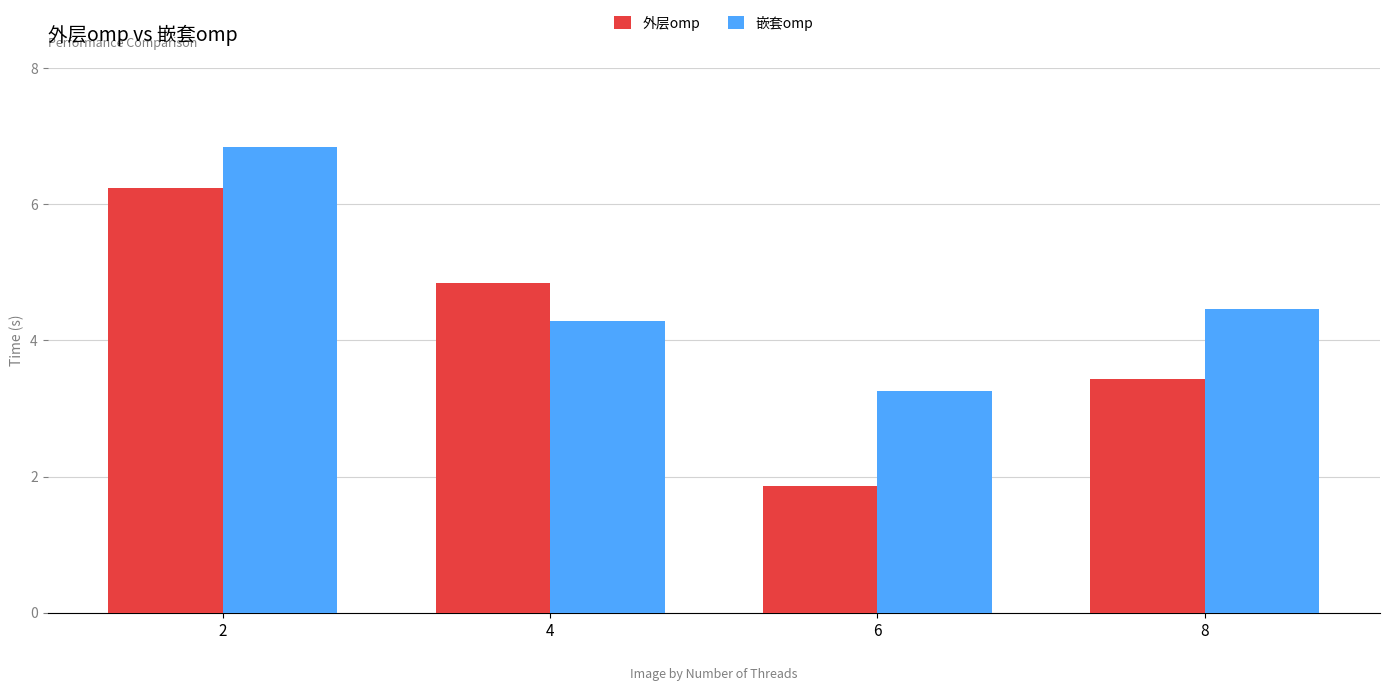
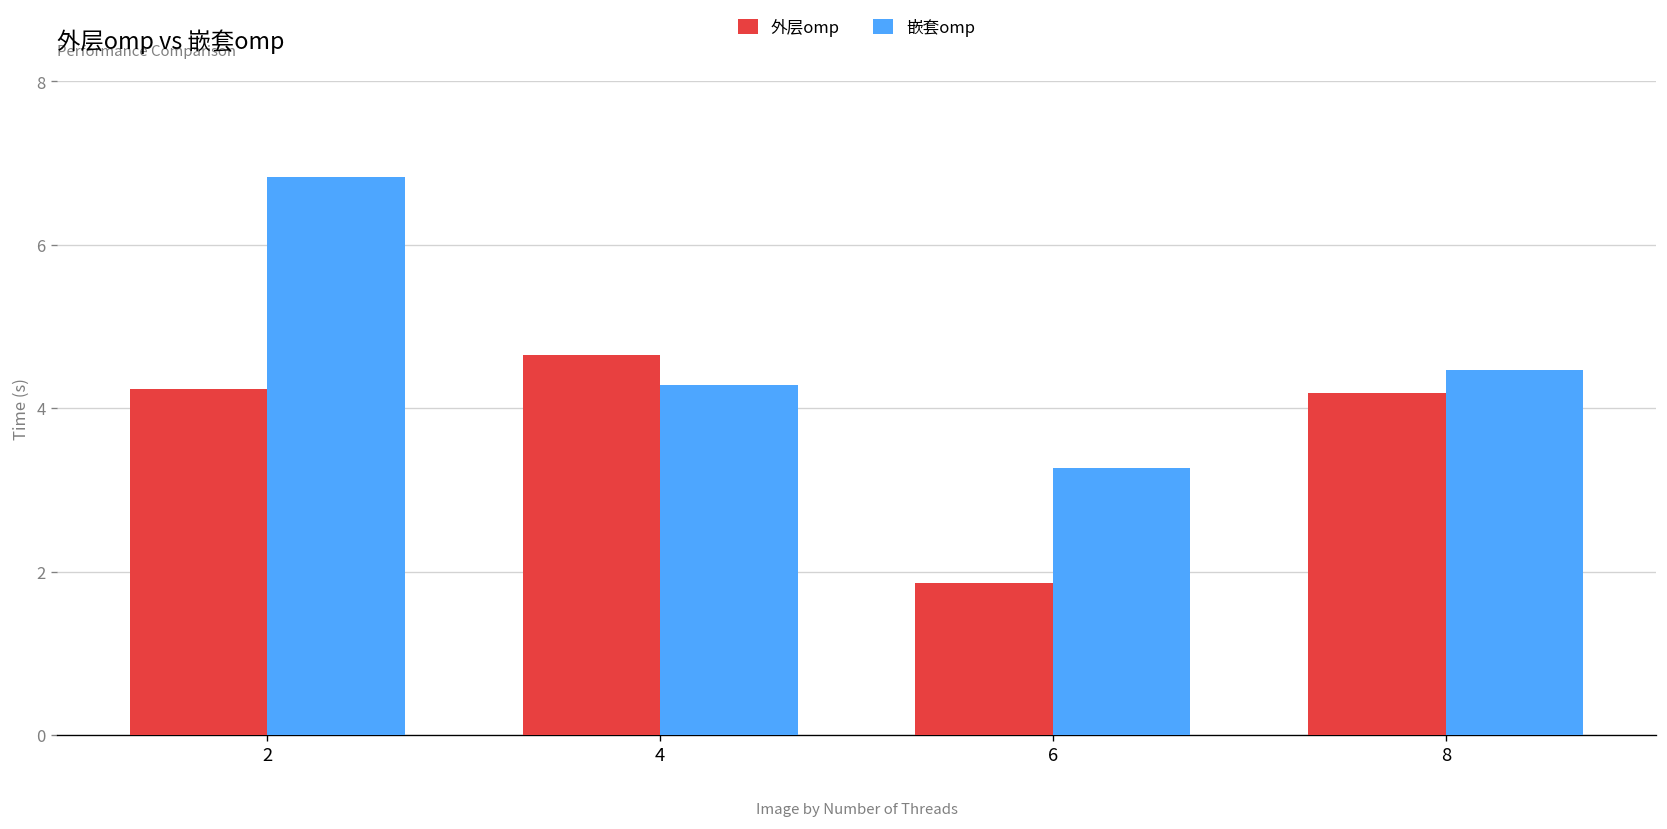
  {
    "外层omp": {
-     "2": 6.2,
-     "4": 4.8,
+     "2": 4.2,
+     "4": 4.6,
      "6": 1.9,
-     "8": 3.4
+     "8": 4.2
    },
    "嵌套omp": {
      "2": 6.8,
      "4": 4.3,
      "6": 3.3,
      "8": 4.5
    }
  }
